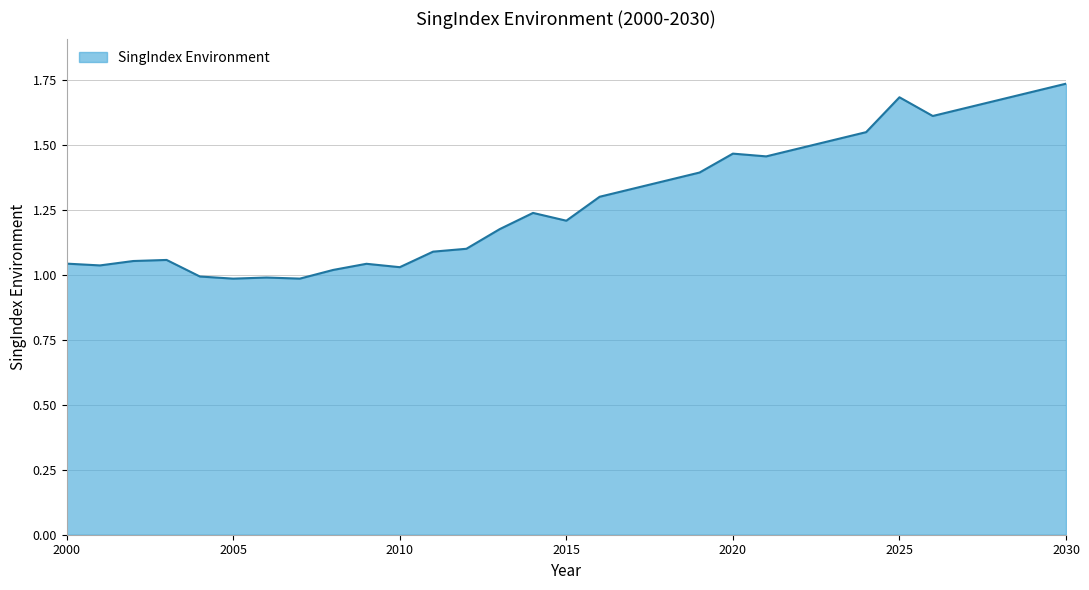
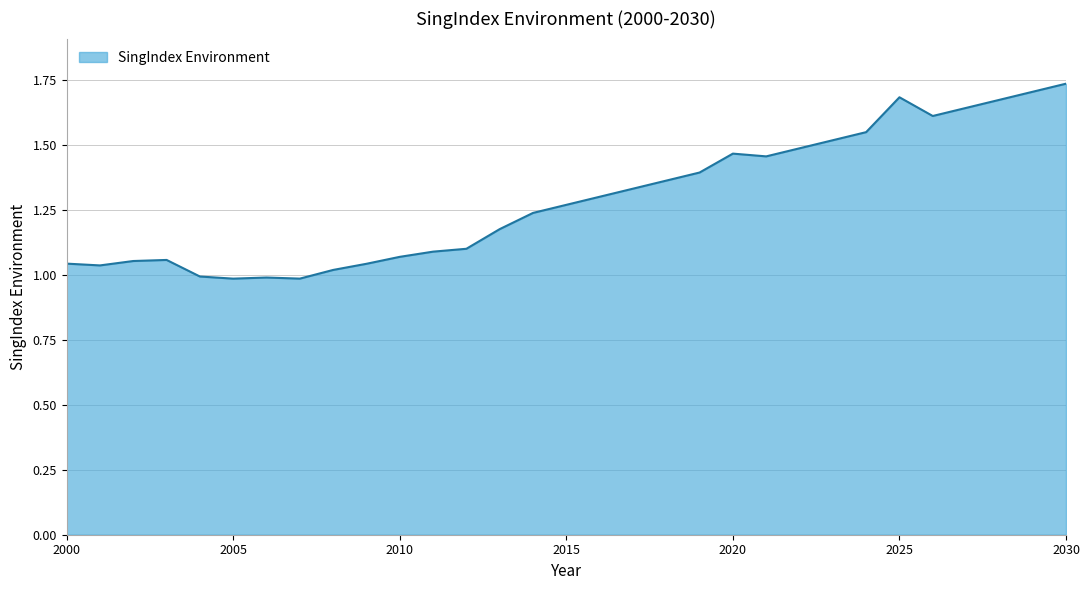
  {
    "2000": 1.04,
    "2005": 0.99,
-   "2010": 1.03,
-   "2015": 1.21,
+   "2010": 1.07,
+   "2015": 1.27,
    "2020": 1.47,
    "2025": 1.68,
    "2030": 1.74
  }
